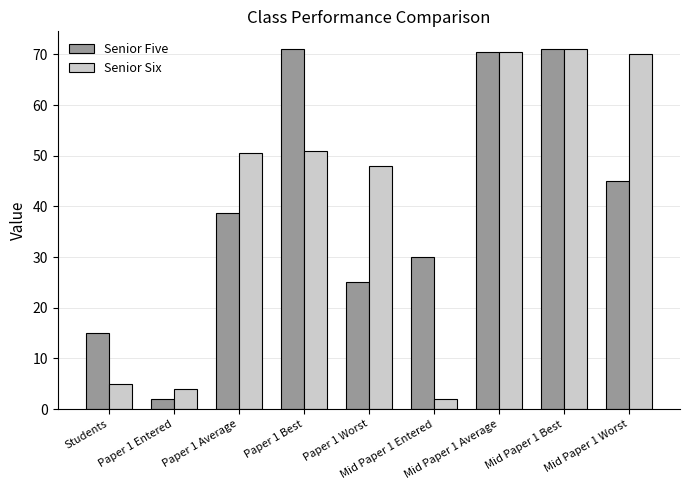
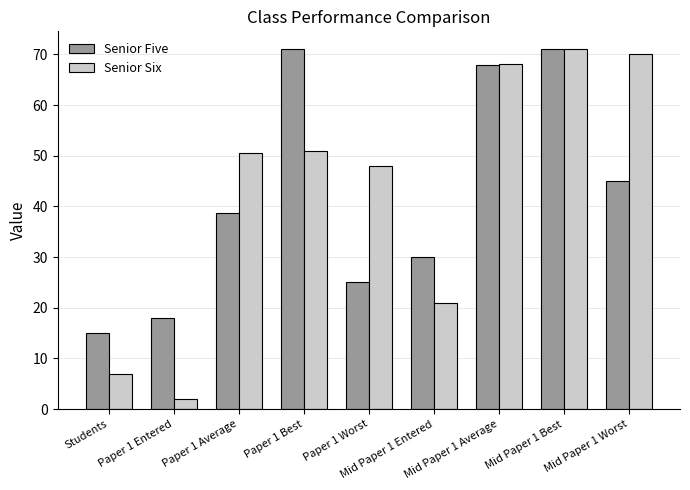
  {
    "Senior Five": {
      "Students": 15,
-     "Paper 1 Entered": 2,
+     "Paper 1 Entered": 18,
      "Paper 1 Average": 39,
      "Paper 1 Best": 71,
      "Paper 1 Worst": 25,
      "Mid Paper 1 Entered": 30,
-     "Mid Paper 1 Average": 71,
+     "Mid Paper 1 Average": 68,
      "Mid Paper 1 Best": 71,
      "Mid Paper 1 Worst": 45
    },
    "Senior Six": {
-     "Students": 5,
-     "Paper 1 Entered": 4,
+     "Students": 7,
+     "Paper 1 Entered": 2,
      "Paper 1 Average": 51,
      "Paper 1 Best": 51,
      "Paper 1 Worst": 48,
-     "Mid Paper 1 Entered": 2,
-     "Mid Paper 1 Average": 71,
+     "Mid Paper 1 Entered": 21,
+     "Mid Paper 1 Average": 68,
      "Mid Paper 1 Best": 71,
      "Mid Paper 1 Worst": 70
    }
  }
